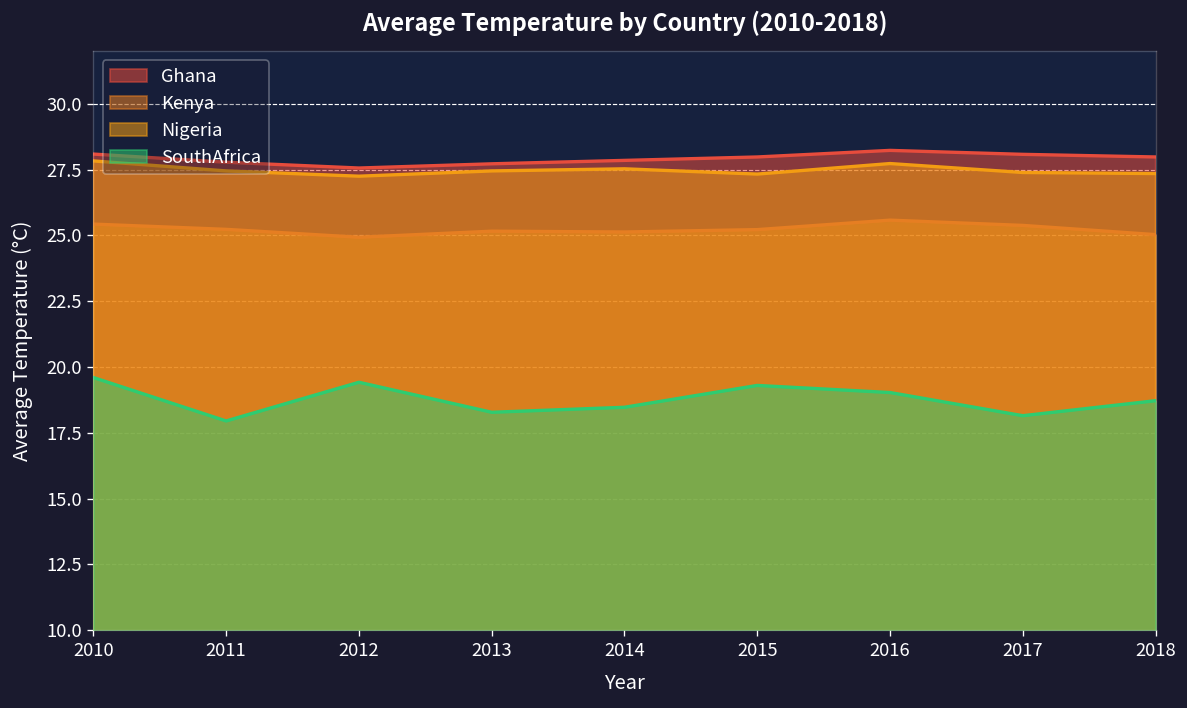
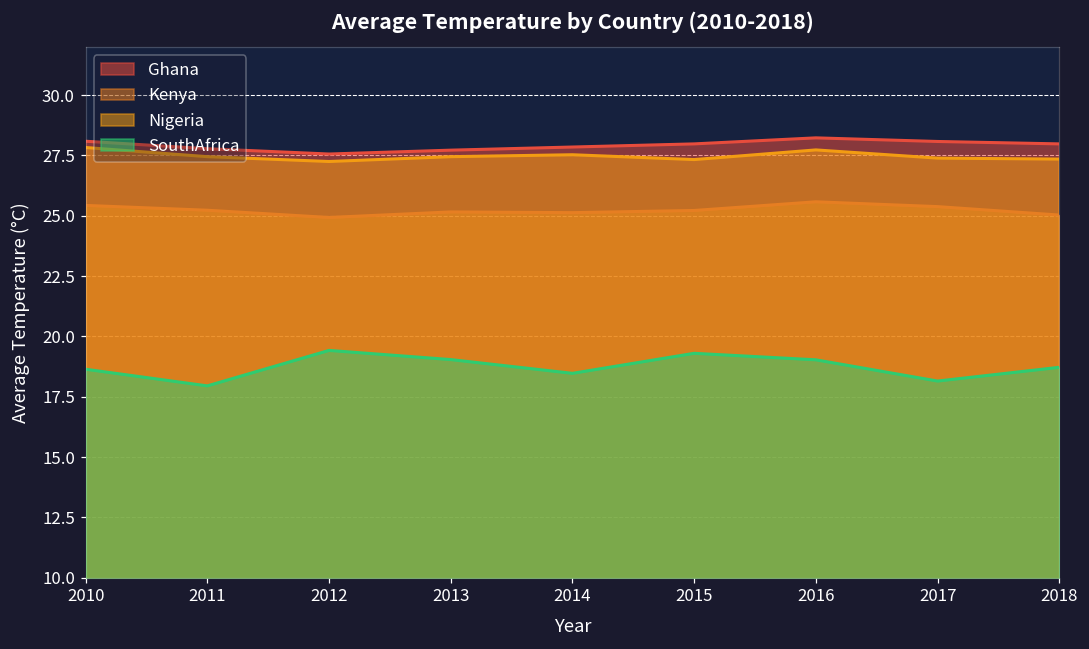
  {
    "SouthAfrica": {
-     "2010": 19.6,
+     "2010": 18.6,
      "2011": 18.0,
      "2012": 19.4,
-     "2013": 18.3,
+     "2013": 19.0,
      "2014": 18.5,
      "2015": 19.3,
      "2016": 19.0,
      "2017": 18.2,
      "2018": 18.7
    }
  }
